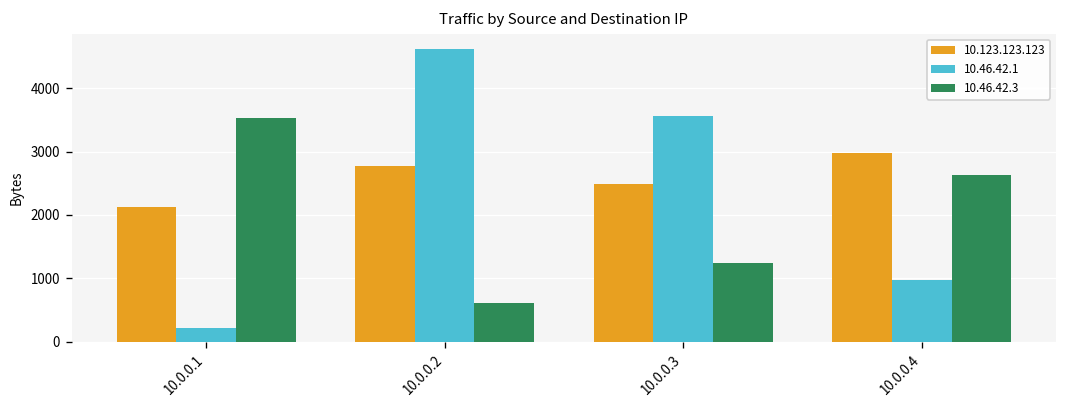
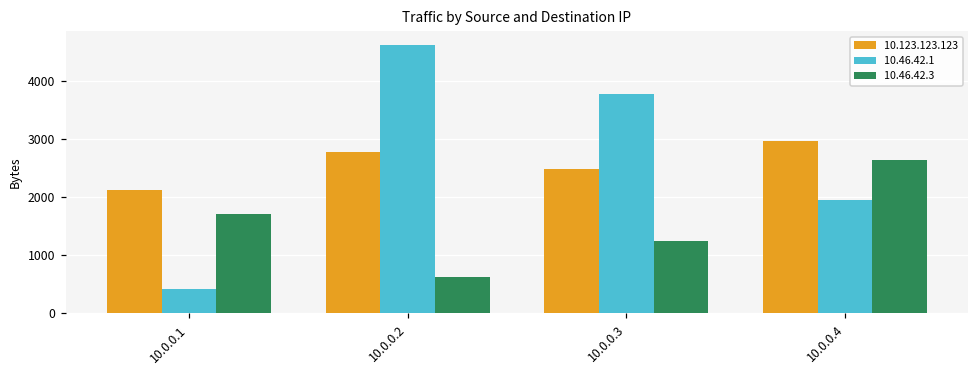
  {
    "10.123.123.123": {
      "10.0.0.1": 2100,
      "10.0.0.2": 2800,
      "10.0.0.3": 2500,
      "10.0.0.4": 3000
    },
    "10.46.42.1": {
-     "10.0.0.1": 200,
+     "10.0.0.1": 400,
      "10.0.0.2": 4600,
-     "10.0.0.3": 3600,
-     "10.0.0.4": 1000
+     "10.0.0.3": 3800,
+     "10.0.0.4": 1900
    },
    "10.46.42.3": {
-     "10.0.0.1": 3500,
+     "10.0.0.1": 1700,
      "10.0.0.2": 600,
      "10.0.0.3": 1200,
      "10.0.0.4": 2600
    }
  }
